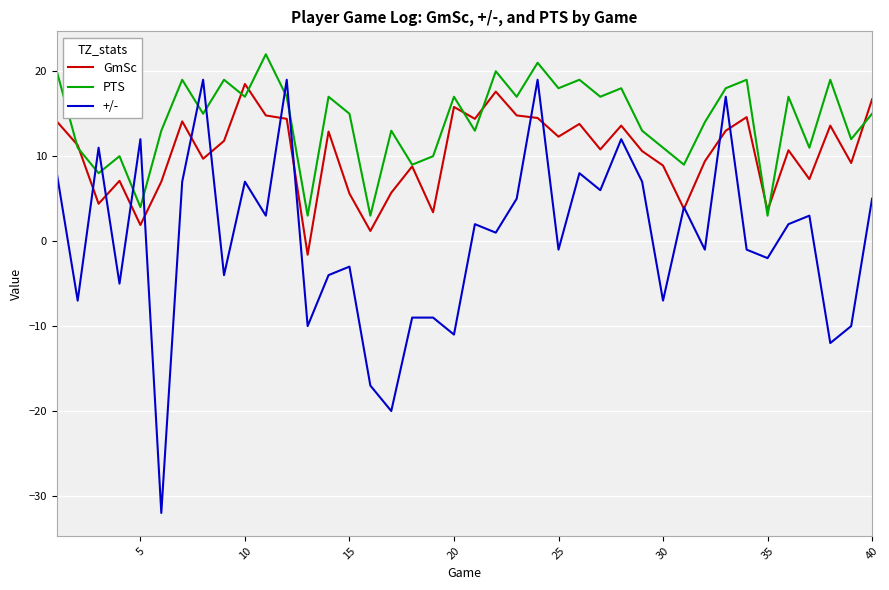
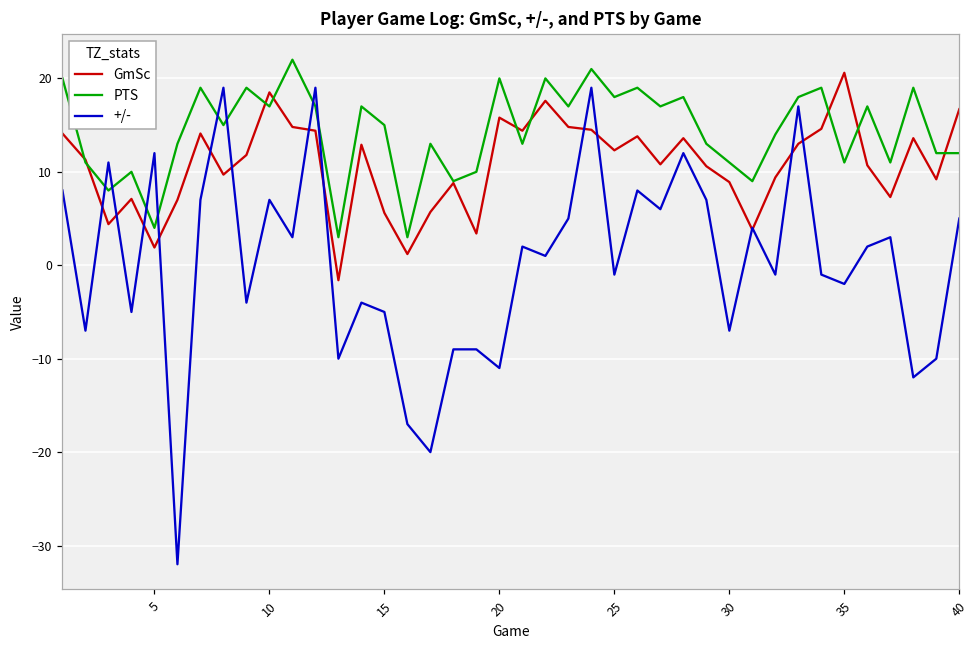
  {
    "GmSc": {
      "5": 2,
      "10": 19,
      "15": 6,
      "20": 16,
      "25": 12,
      "30": 9,
-     "35": 4,
+     "35": 21,
      "40": 17
    },
    "PTS": {
      "5": 4,
      "10": 17,
      "15": 15,
-     "20": 17,
+     "20": 20,
      "25": 18,
      "30": 11,
-     "35": 3,
-     "40": 15
+     "35": 11,
+     "40": 12
    },
    "+/-": {
      "5": 12,
      "10": 7,
-     "15": -3,
+     "15": -5,
      "20": -11,
      "25": -1,
      "30": -7,
      "35": -2,
      "40": 5
    }
  }
